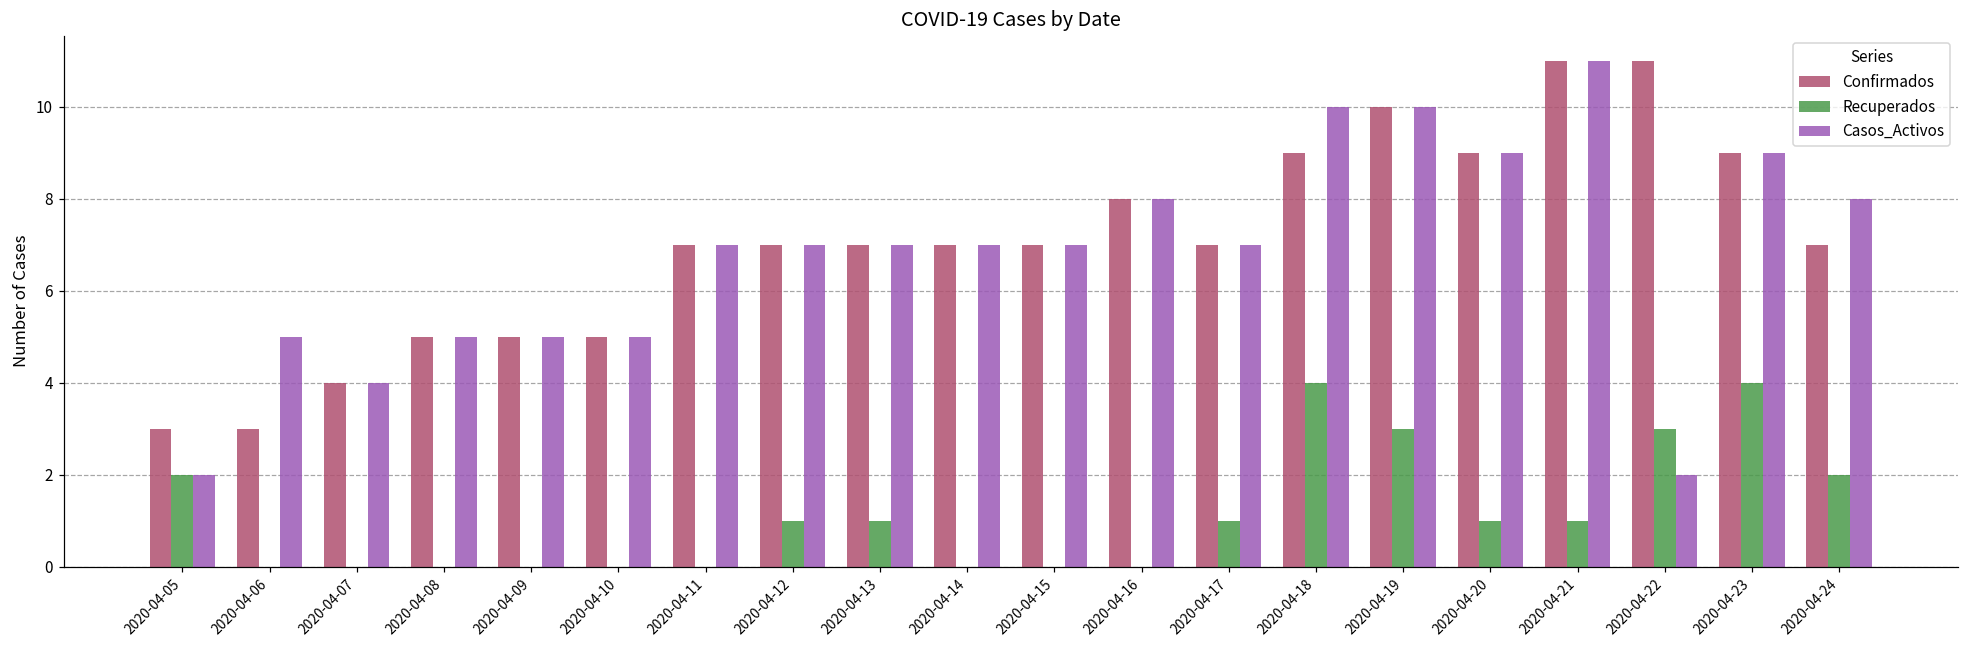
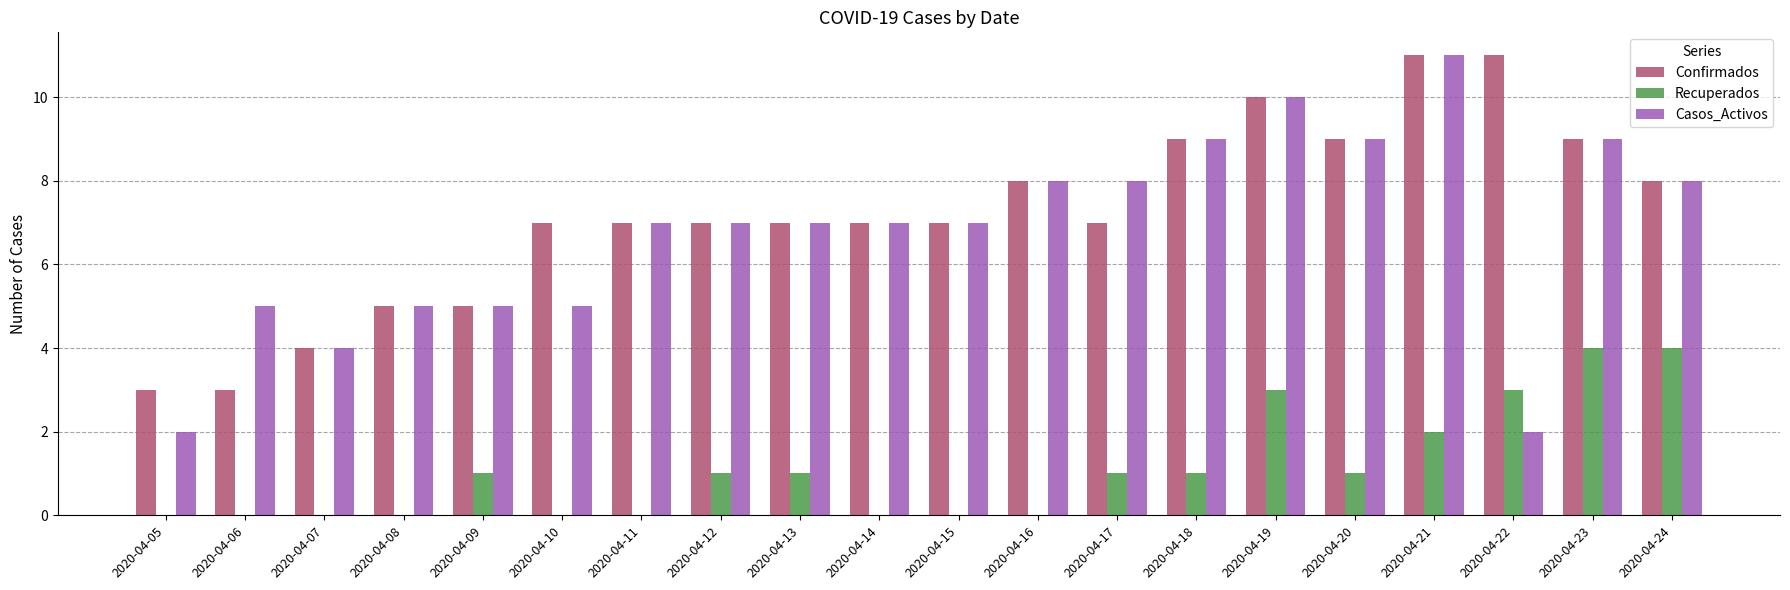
  {
    "Confirmados": {
      "2020-04-05": 3,
      "2020-04-06": 3,
      "2020-04-07": 4,
      "2020-04-08": 5,
      "2020-04-09": 5,
-     "2020-04-10": 5,
+     "2020-04-10": 7,
      "2020-04-11": 7,
      "2020-04-12": 7,
      "2020-04-13": 7,
      "2020-04-14": 7,
      "2020-04-15": 7,
      "2020-04-16": 8,
      "2020-04-17": 7,
      "2020-04-18": 9,
      "2020-04-19": 10,
      "2020-04-20": 9,
      "2020-04-21": 11,
      "2020-04-22": 11,
      "2020-04-23": 9,
-     "2020-04-24": 7
+     "2020-04-24": 8
    },
    "Recuperados": {
-     "2020-04-05": 2,
+     "2020-04-05": 0,
      "2020-04-06": 0,
      "2020-04-07": 0,
      "2020-04-08": 0,
-     "2020-04-09": 0,
+     "2020-04-09": 1,
      "2020-04-10": 0,
      "2020-04-11": 0,
      "2020-04-12": 1,
      "2020-04-13": 1,
      "2020-04-14": 0,
      "2020-04-15": 0,
      "2020-04-16": 0,
      "2020-04-17": 1,
-     "2020-04-18": 4,
+     "2020-04-18": 1,
      "2020-04-19": 3,
      "2020-04-20": 1,
-     "2020-04-21": 1,
+     "2020-04-21": 2,
      "2020-04-22": 3,
      "2020-04-23": 4,
-     "2020-04-24": 2
+     "2020-04-24": 4
    },
    "Casos_Activos": {
      "2020-04-05": 2,
      "2020-04-06": 5,
      "2020-04-07": 4,
      "2020-04-08": 5,
      "2020-04-09": 5,
      "2020-04-10": 5,
      "2020-04-11": 7,
      "2020-04-12": 7,
      "2020-04-13": 7,
      "2020-04-14": 7,
      "2020-04-15": 7,
      "2020-04-16": 8,
-     "2020-04-17": 7,
-     "2020-04-18": 10,
+     "2020-04-17": 8,
+     "2020-04-18": 9,
      "2020-04-19": 10,
      "2020-04-20": 9,
      "2020-04-21": 11,
      "2020-04-22": 2,
      "2020-04-23": 9,
      "2020-04-24": 8
    }
  }
